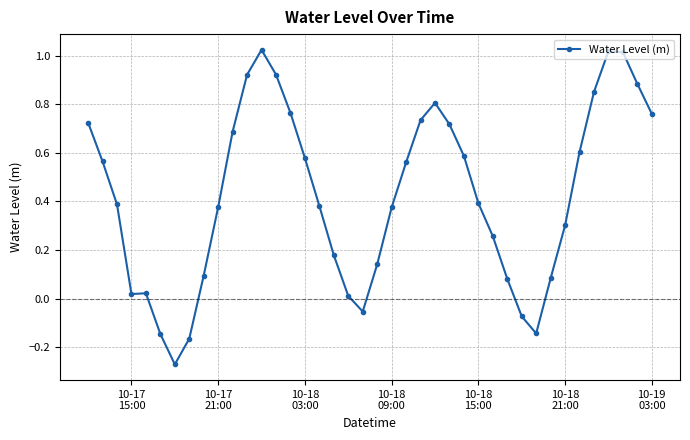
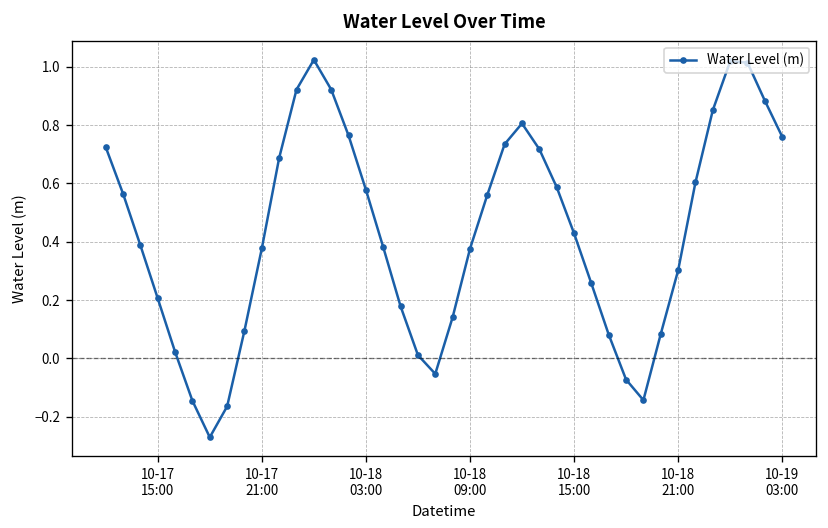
  {
-   "10-17 15:00": 0.02,
+   "10-17 15:00": 0.21,
    "10-17 21:00": 0.38,
    "10-18 03:00": 0.58,
    "10-18 09:00": 0.38,
-   "10-18 15:00": 0.39,
+   "10-18 15:00": 0.43,
    "10-18 21:00": 0.30,
    "10-19 03:00": 0.76
  }
